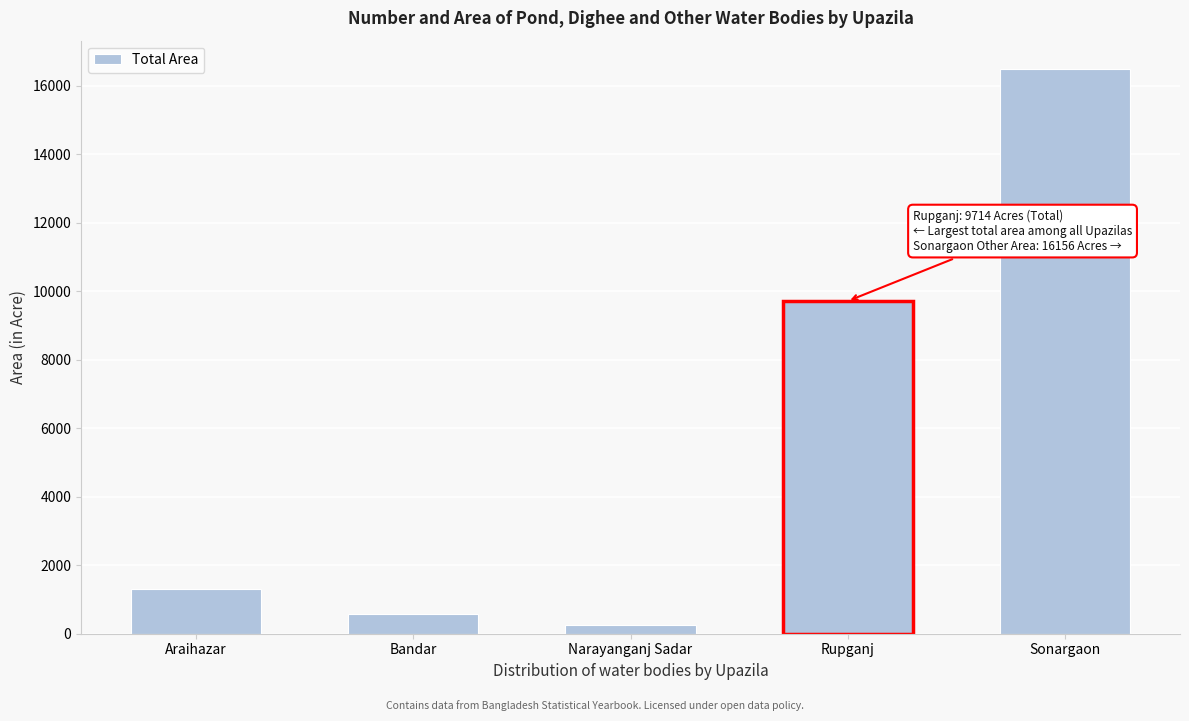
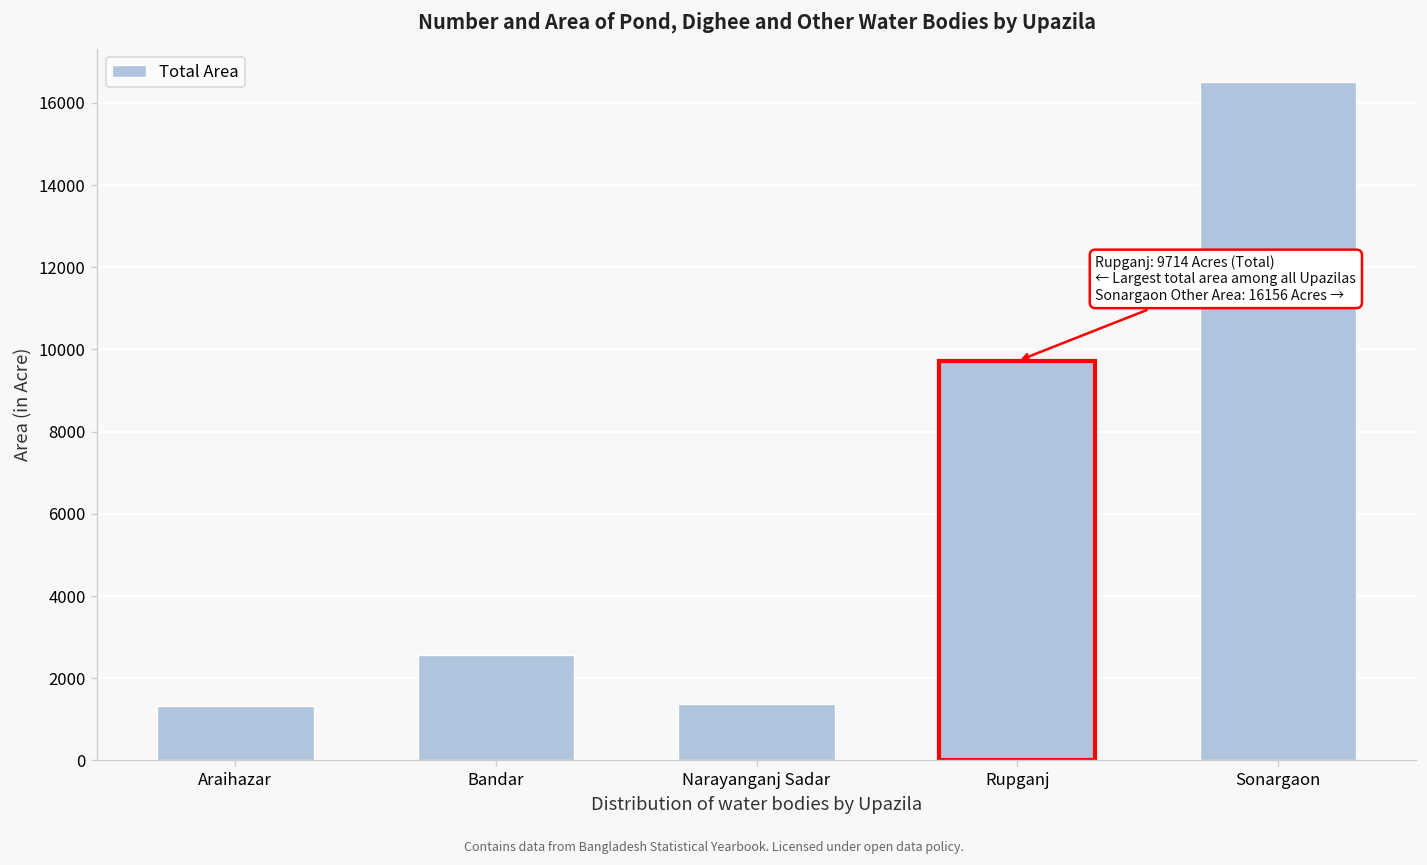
  {
    "Araihazar": 1300,
-   "Bandar": 600,
-   "Narayanganj Sadar": 200,
+   "Bandar": 2600,
+   "Narayanganj Sadar": 1400,
    "Sonargaon": 16500
  }
